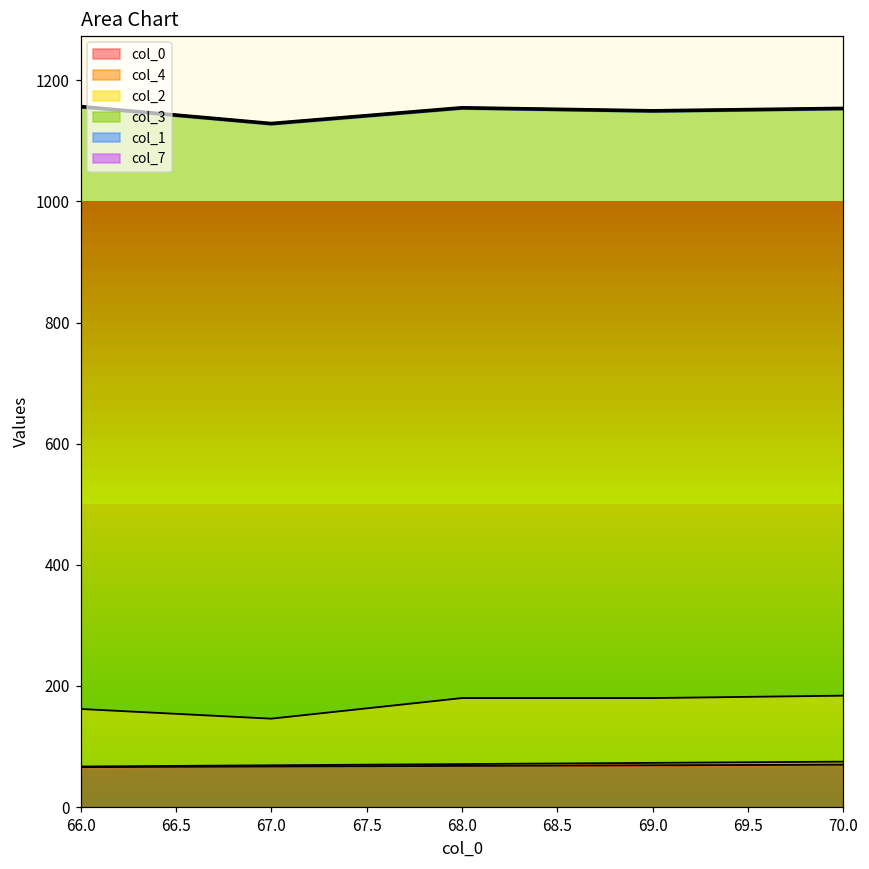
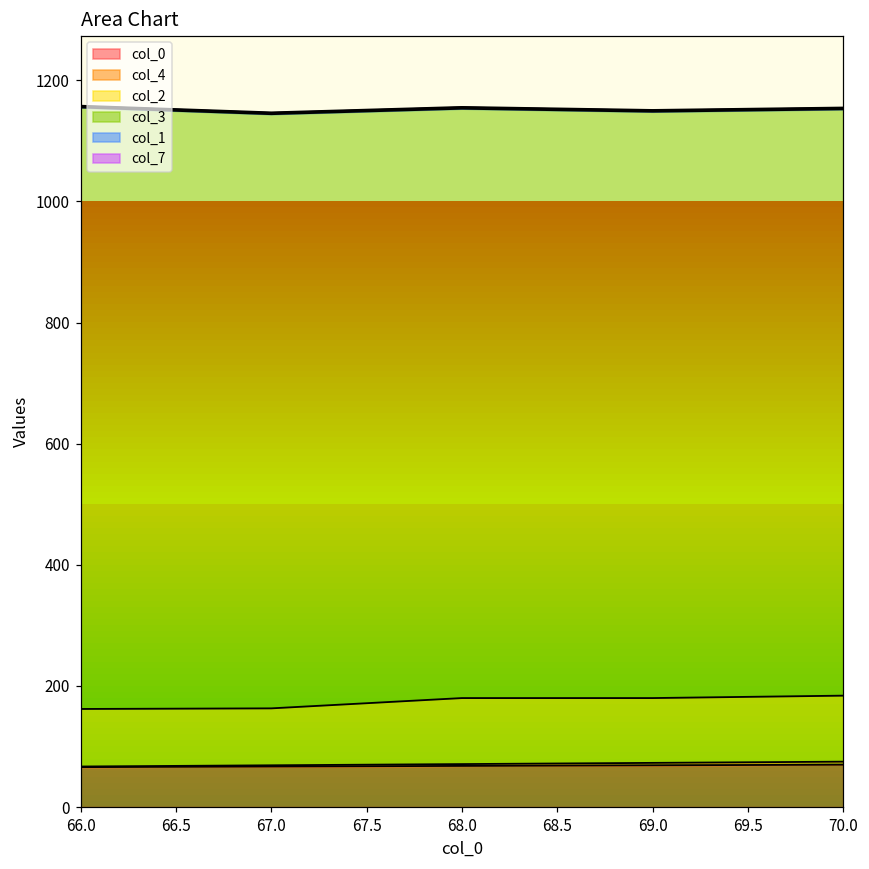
  {
    "col_0": {
      "70.0": 70
    },
    "col_4": {
      "70.0": 10
    },
    "col_2": {
      "66.0": 100,
-     "67.0": 80,
+     "67.0": 90,
      "68.0": 110,
      "69.0": 110,
      "70.0": 110
    }
  }
